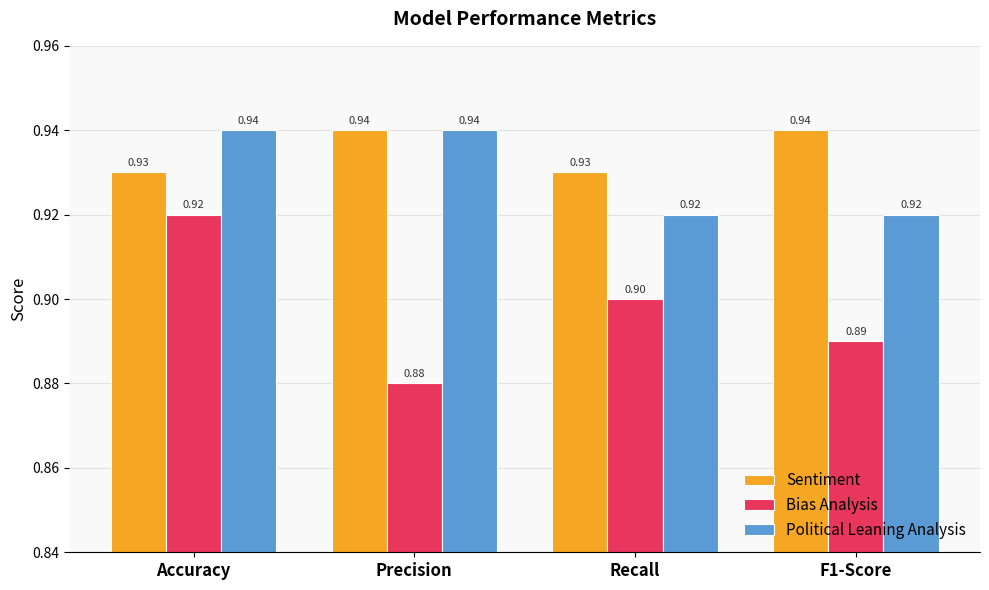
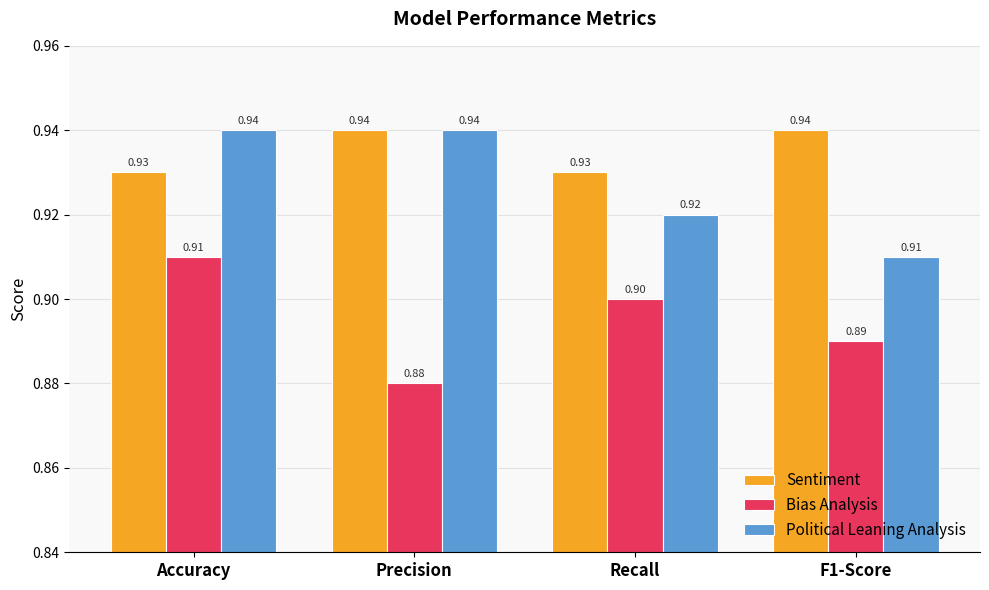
  {
    "Sentiment": {
      "Accuracy": 0.93,
      "Precision": 0.94,
      "Recall": 0.93,
      "F1-Score": 0.94
    },
    "Bias Analysis": {
-     "Accuracy": 0.92,
+     "Accuracy": 0.91,
      "Precision": 0.88,
      "Recall": 0.90,
      "F1-Score": 0.89
    },
    "Political Leaning Analysis": {
      "Accuracy": 0.94,
      "Precision": 0.94,
      "Recall": 0.92,
-     "F1-Score": 0.92
+     "F1-Score": 0.91
    }
  }
